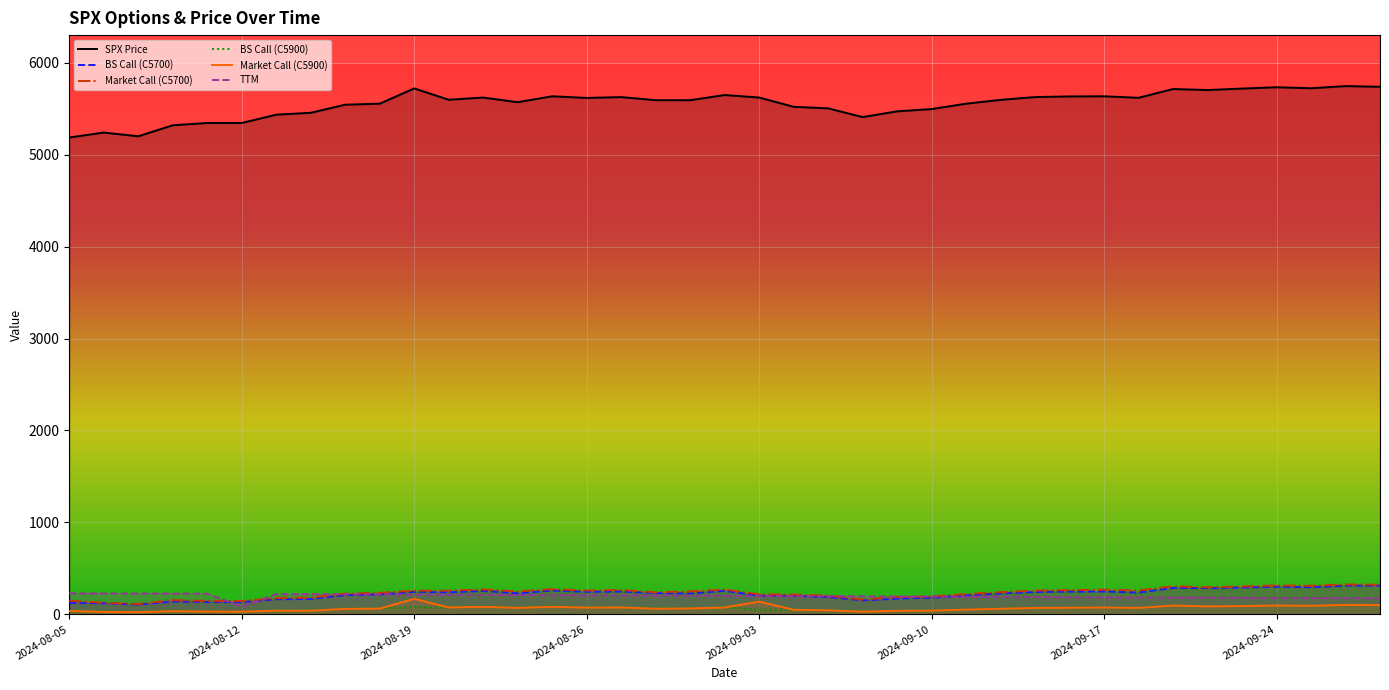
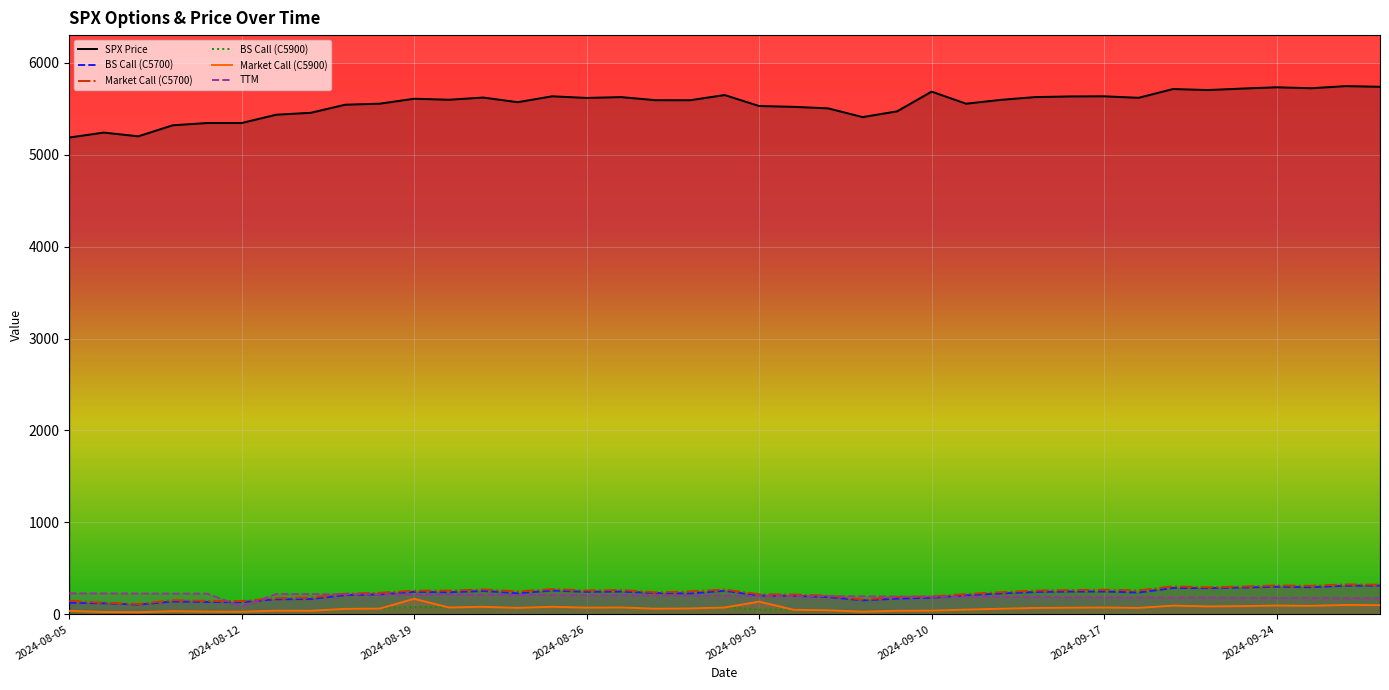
  {
    "SPX Price": {
      "2024-08-05": 5200,
      "2024-08-12": 5300,
-     "2024-08-19": 5700,
+     "2024-08-19": 5600,
      "2024-08-26": 5600,
-     "2024-09-03": 5600,
-     "2024-09-10": 5500,
+     "2024-09-03": 5500,
+     "2024-09-10": 5700,
      "2024-09-17": 5600,
      "2024-09-24": 5700
    },
    "BS Call (C5900)": {
      "2024-08-19": 100,
      "2024-09-03": 100
    },
    "Market Call (C5900)": {
      "2024-08-19": 200,
      "2024-09-03": 100
    },
    "TTM": {
      "2024-08-05": 200,
      "2024-08-12": 100,
      "2024-08-19": 200,
      "2024-08-26": 200,
      "2024-09-17": 200,
      "2024-09-24": 200
    }
  }
